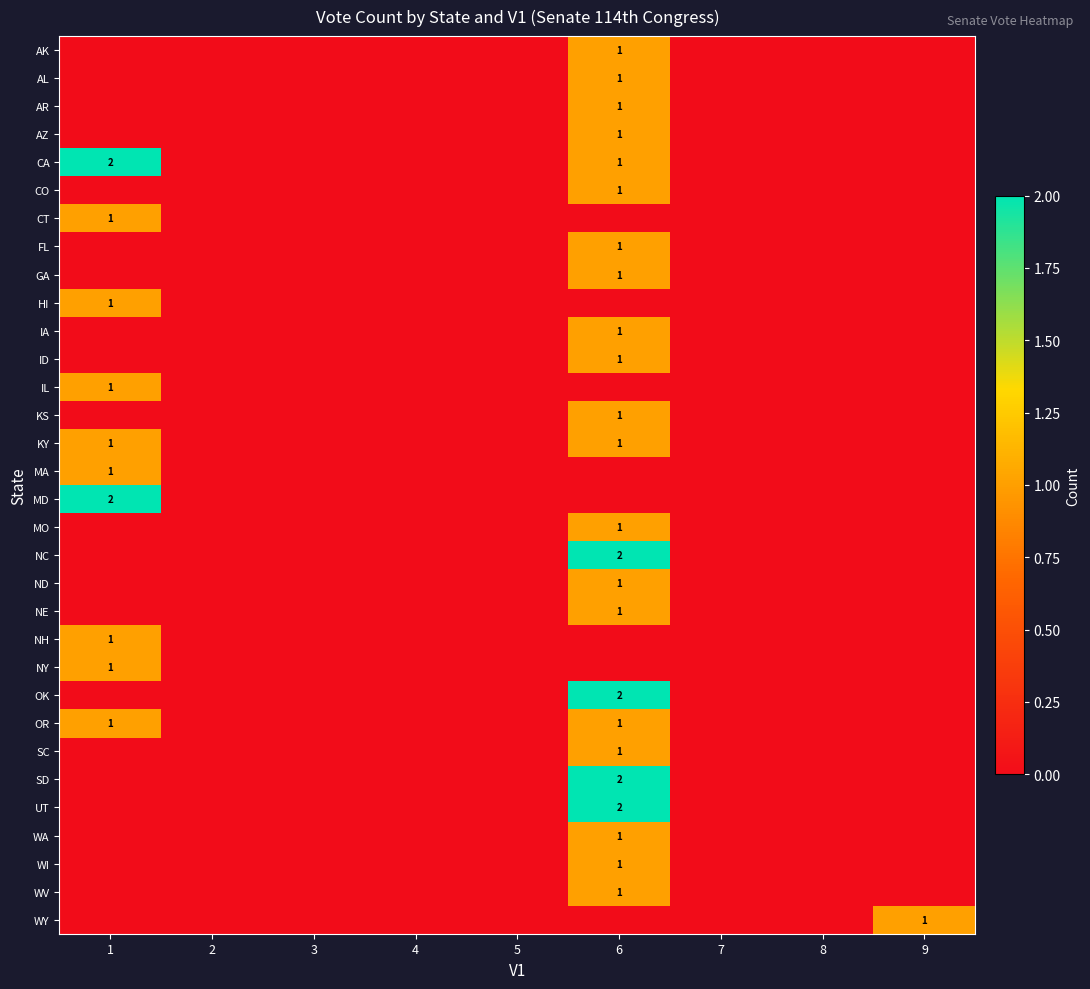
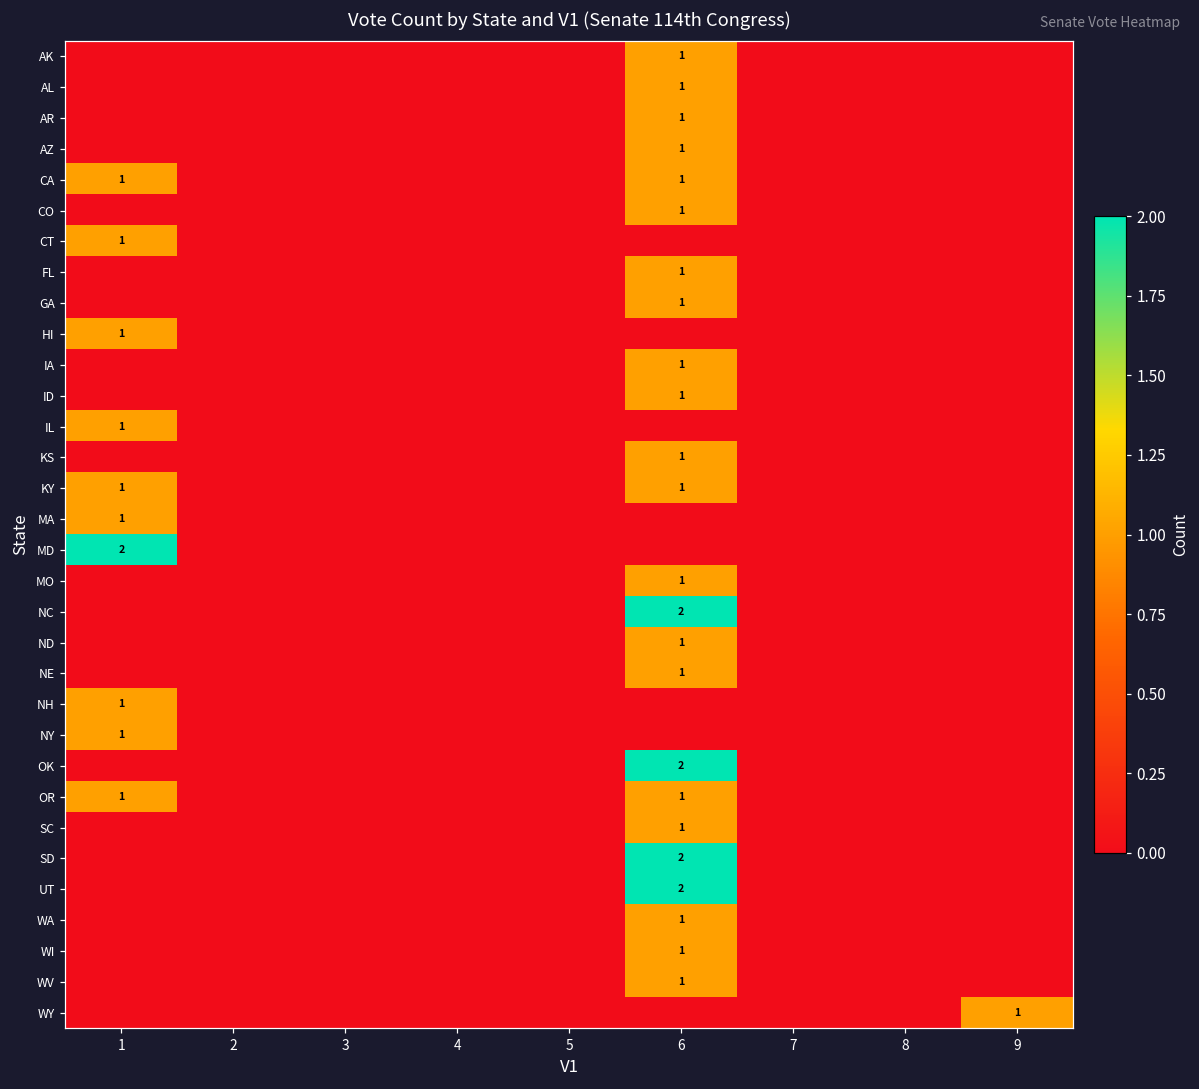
  {
    "AK": {
      "6": 1
    },
    "AL": {
      "6": 1
    },
    "AR": {
      "6": 1
    },
    "AZ": {
      "6": 1
    },
    "CA": {
-     "1": 2,
+     "1": 1,
      "6": 1
    },
    "CO": {
      "6": 1
    },
    "CT": {
      "1": 1
    },
    "FL": {
      "6": 1
    },
    "GA": {
      "6": 1
    },
    "HI": {
      "1": 1
    },
    "IA": {
      "6": 1
    },
    "ID": {
      "6": 1
    },
    "IL": {
      "1": 1
    },
    "KS": {
      "6": 1
    },
    "KY": {
      "1": 1,
      "6": 1
    },
    "MA": {
      "1": 1
    },
    "MD": {
      "1": 2
    },
    "MO": {
      "6": 1
    },
    "NC": {
      "6": 2
    },
    "ND": {
      "6": 1
    },
    "NE": {
      "6": 1
    },
    "NH": {
      "1": 1
    },
    "NY": {
      "1": 1
    },
    "OK": {
      "6": 2
    },
    "OR": {
      "1": 1,
      "6": 1
    },
    "SC": {
      "6": 1
    },
    "SD": {
      "6": 2
    },
    "UT": {
      "6": 2
    },
    "WA": {
      "6": 1
    },
    "WI": {
      "6": 1
    },
    "WV": {
      "6": 1
    },
    "WY": {
      "9": 1
    }
  }
